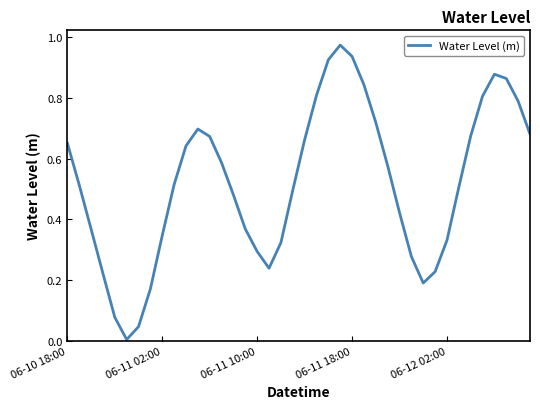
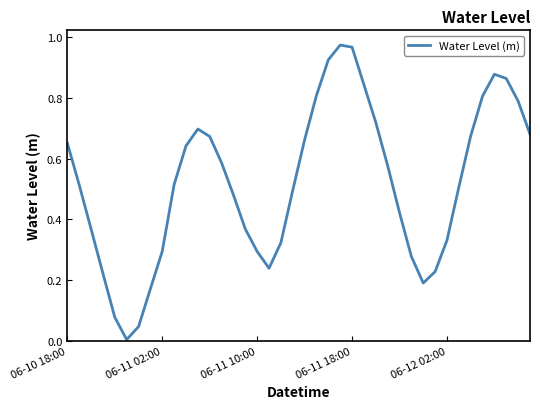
  {
    "06-10 18:00": 0.65,
-   "06-11 02:00": 0.35,
+   "06-11 02:00": 0.29,
    "06-11 10:00": 0.29,
-   "06-11 18:00": 0.94,
+   "06-11 18:00": 0.97,
    "06-12 02:00": 0.33
  }
